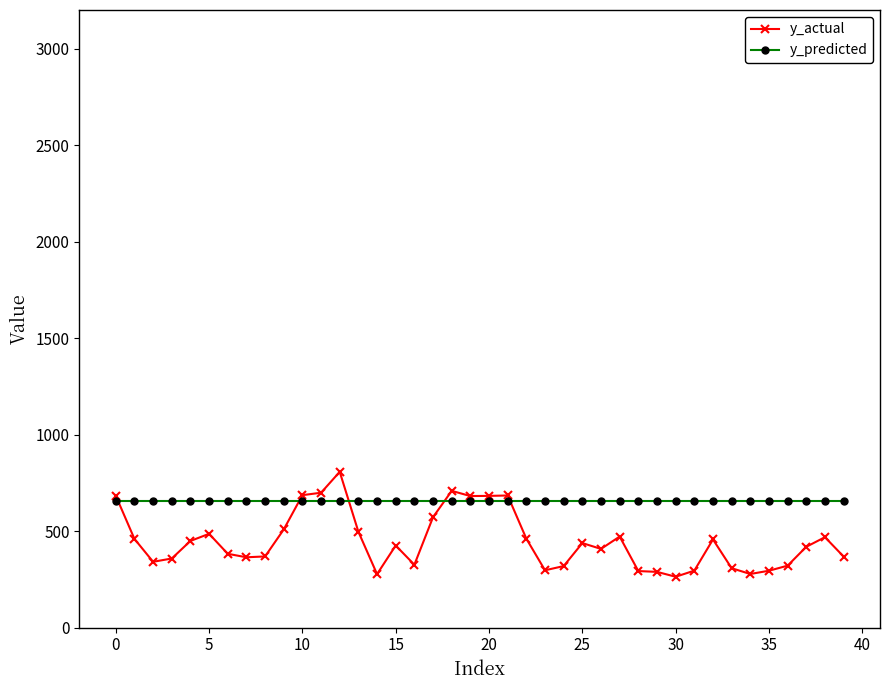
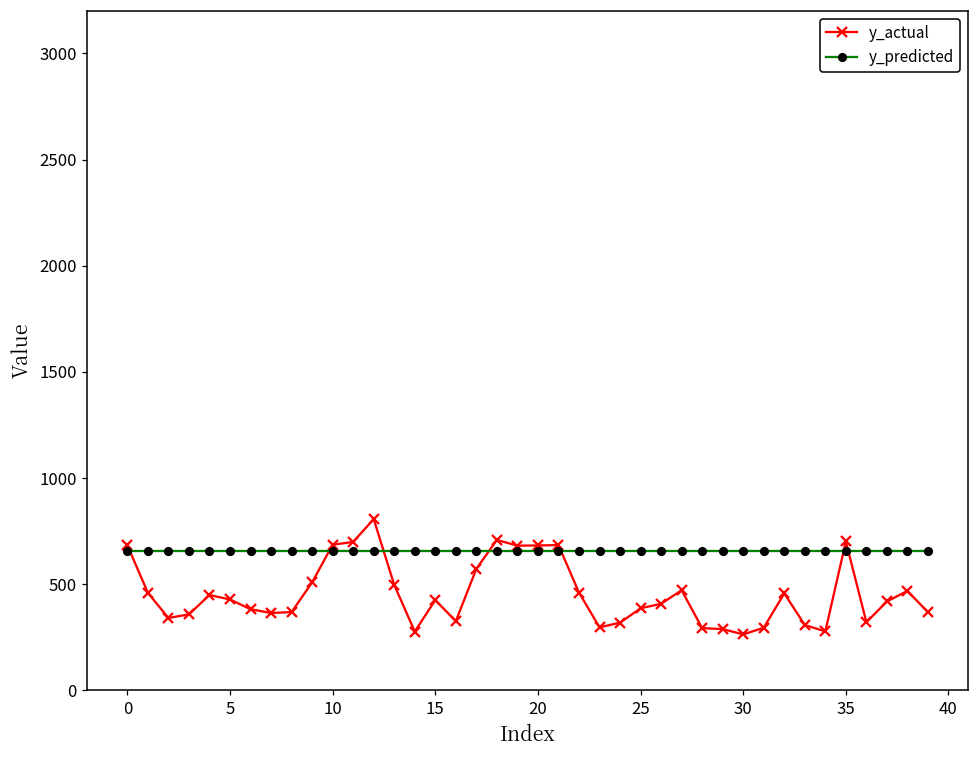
  {
    "y_actual": {
      "0": 680,
-     "5": 490,
+     "5": 430,
      "10": 690,
      "15": 430,
      "20": 680,
-     "25": 440,
+     "25": 390,
      "30": 260,
-     "35": 290
+     "35": 700
    },
    "y_predicted": {
      "0": 660,
      "5": 660,
      "10": 660,
      "15": 660,
      "20": 660,
      "25": 660,
      "30": 660,
      "35": 660
    }
  }
